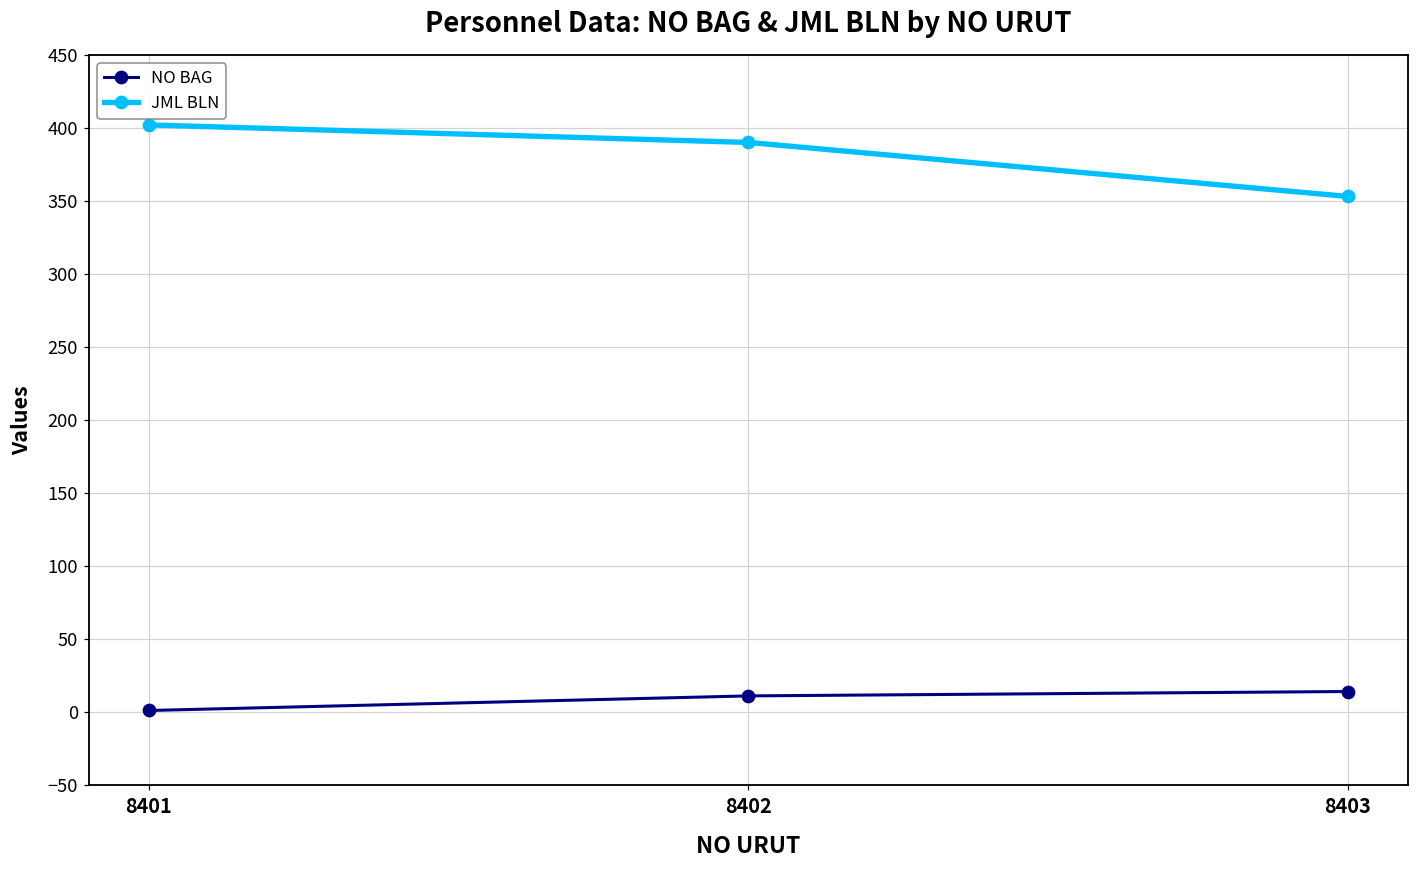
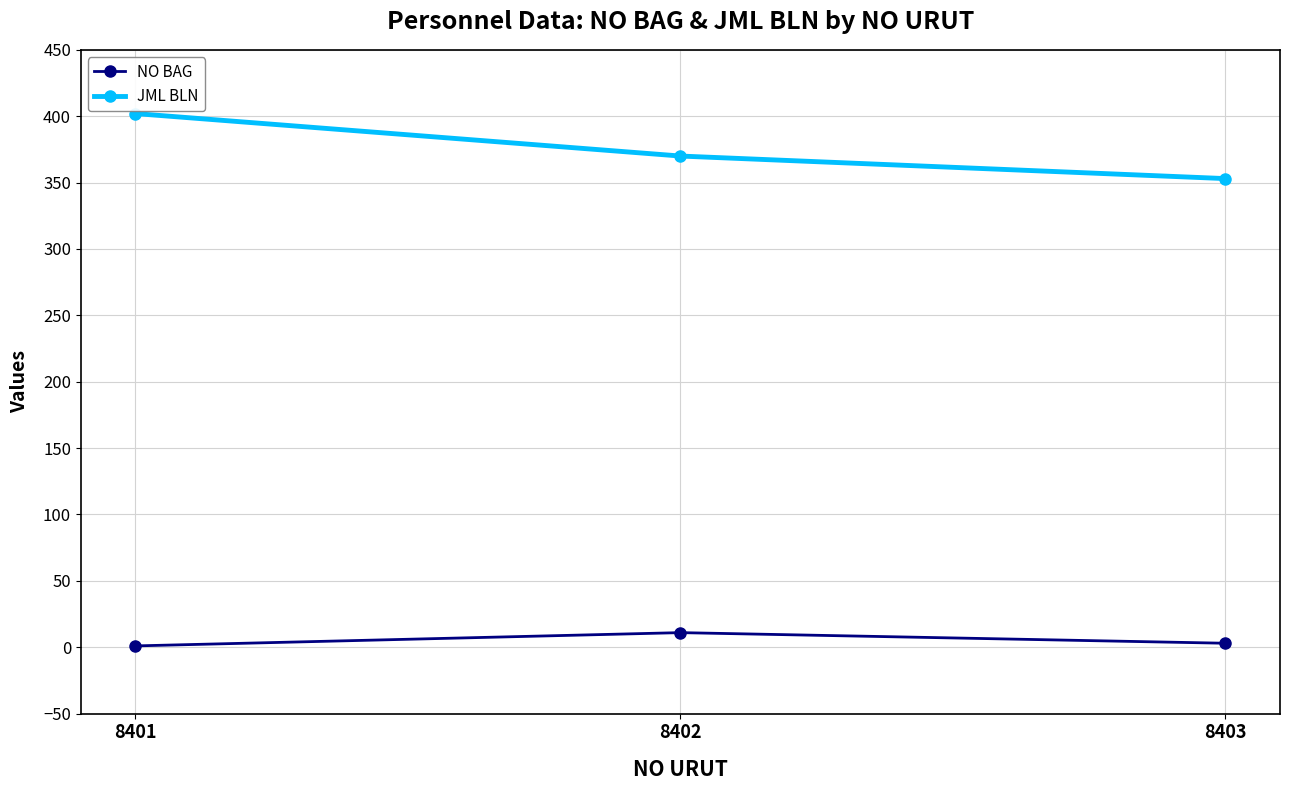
  {
    "NO BAG": {
      "8401": 1,
      "8402": 11,
-     "8403": 14
+     "8403": 3
    },
    "JML BLN": {
      "8401": 402,
-     "8402": 390,
+     "8402": 370,
      "8403": 353
    }
  }
